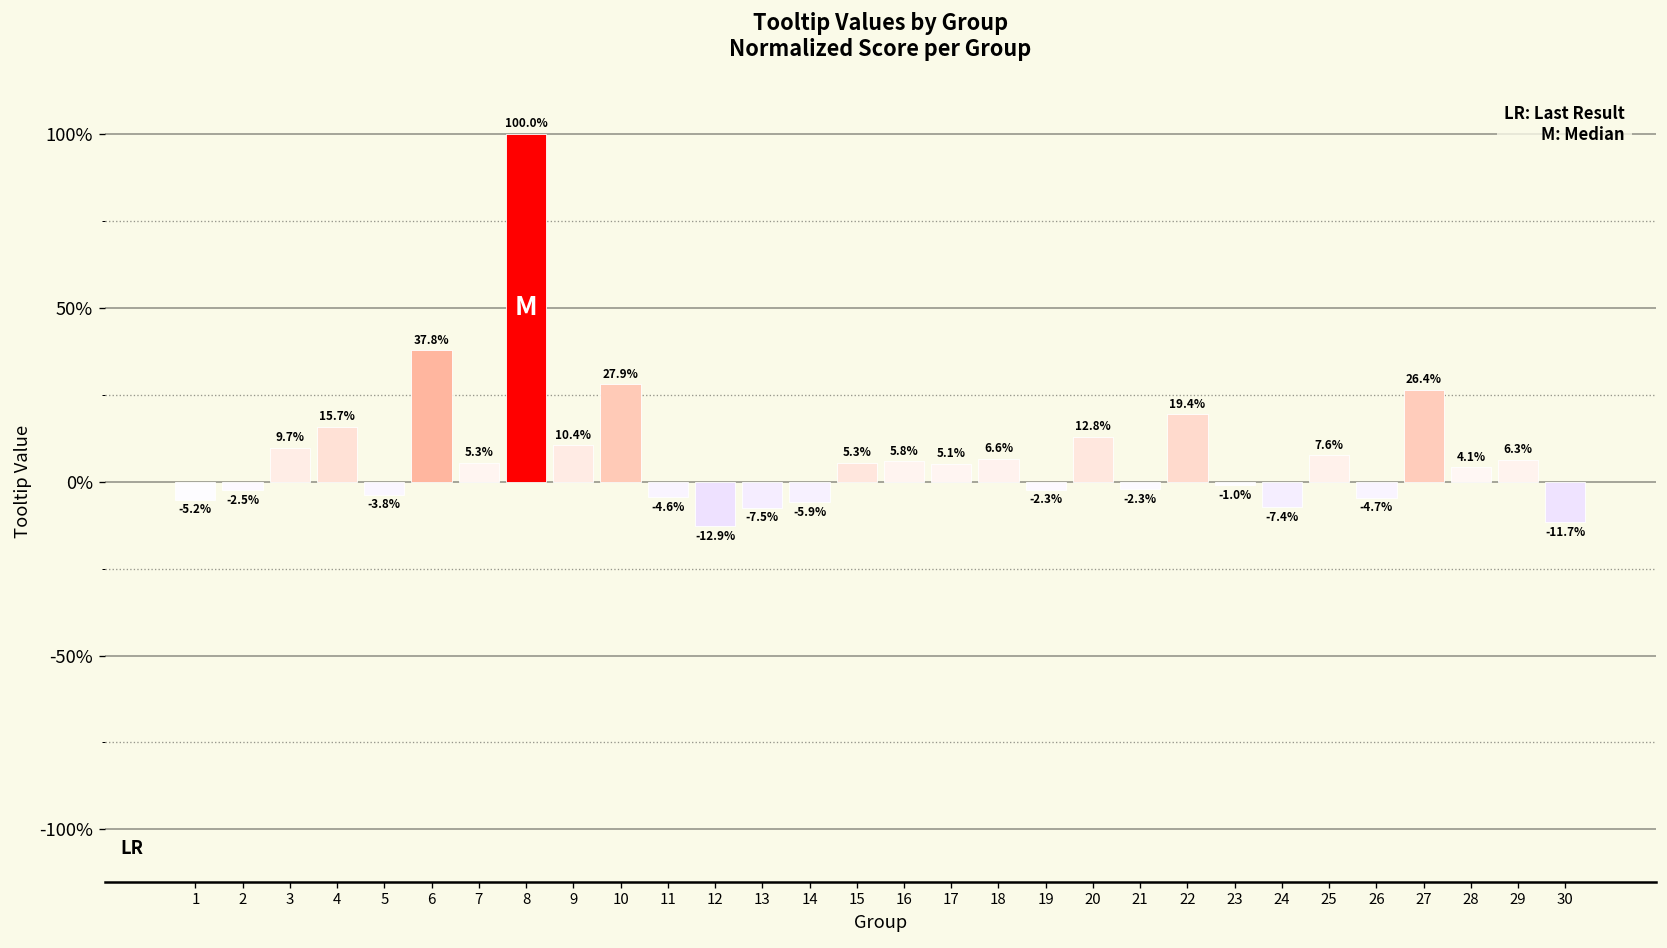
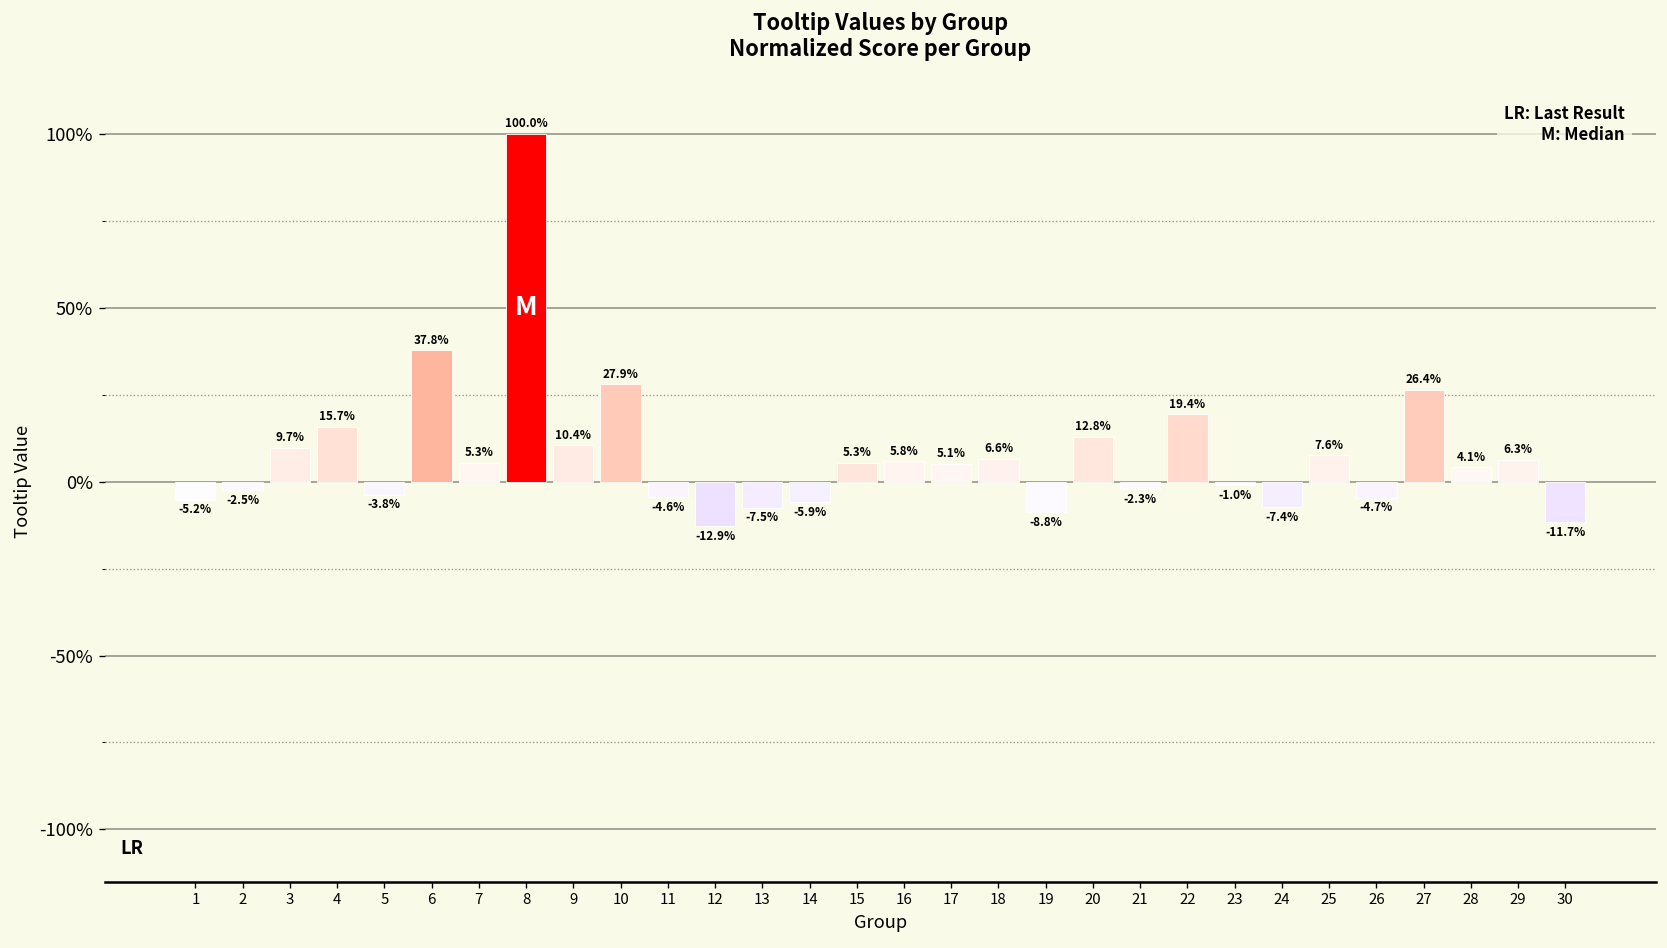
  {
    "1": "-5.2%",
    "2": "-2.5%",
    "3": "9.7%",
    "4": "15.7%",
    "5": "-3.8%",
    "6": "37.8%",
    "7": "5.3%",
    "8": "100.0%",
    "9": "10.4%",
    "10": "27.9%",
    "11": "-4.6%",
    "12": "-12.9%",
    "13": "-7.5%",
    "14": "-5.9%",
    "15": "5.3%",
    "16": "5.8%",
    "17": "5.1%",
    "18": "6.6%",
-   "19": "-2.3%",
+   "19": "-8.8%",
    "20": "12.8%",
    "21": "-2.3%",
    "22": "19.4%",
    "23": "-1.0%",
    "24": "-7.4%",
    "25": "7.6%",
    "26": "-4.7%",
    "27": "26.4%",
    "28": "4.1%",
    "29": "6.3%",
    "30": "-11.7%"
  }
